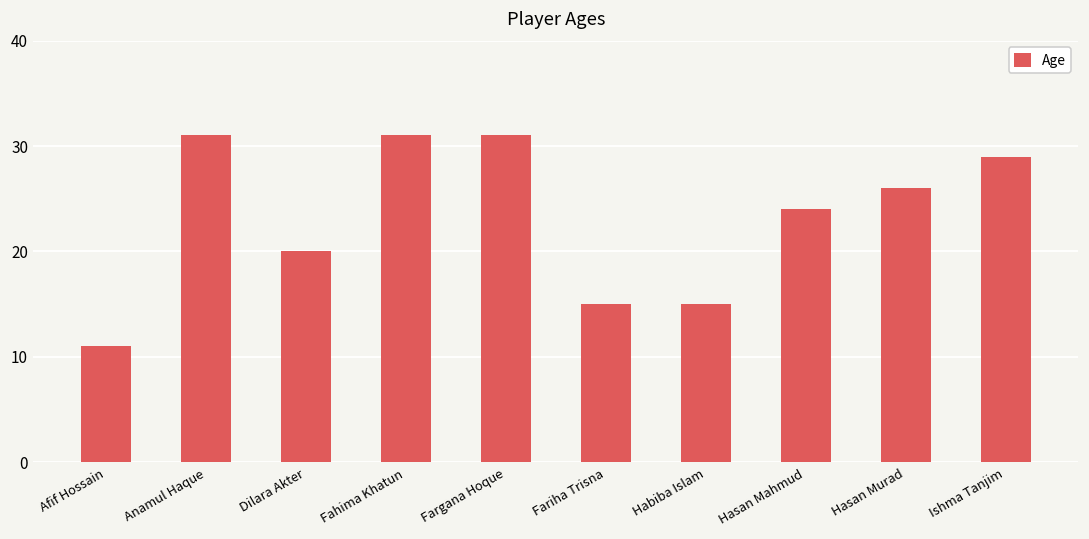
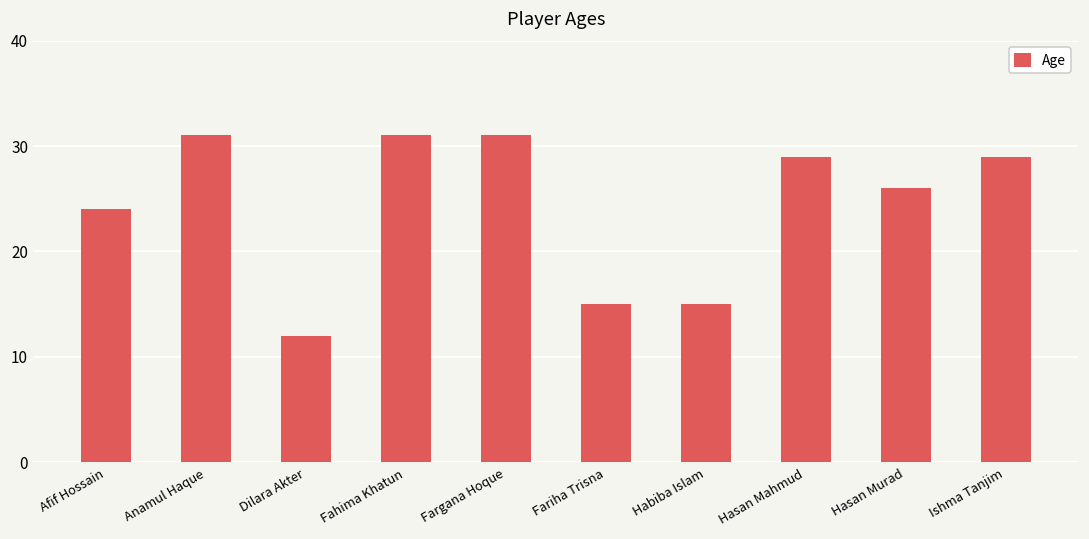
  {
-   "Afif Hossain": 11,
+   "Afif Hossain": 24,
    "Anamul Haque": 31,
-   "Dilara Akter": 20,
+   "Dilara Akter": 12,
    "Fahima Khatun": 31,
    "Fargana Hoque": 31,
    "Fariha Trisna": 15,
    "Habiba Islam": 15,
-   "Hasan Mahmud": 24,
+   "Hasan Mahmud": 29,
    "Hasan Murad": 26,
    "Ishma Tanjim": 29
  }
